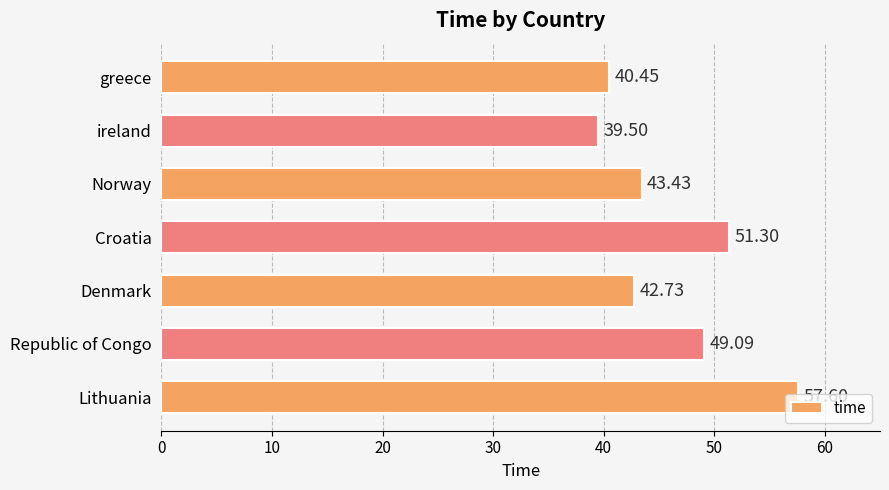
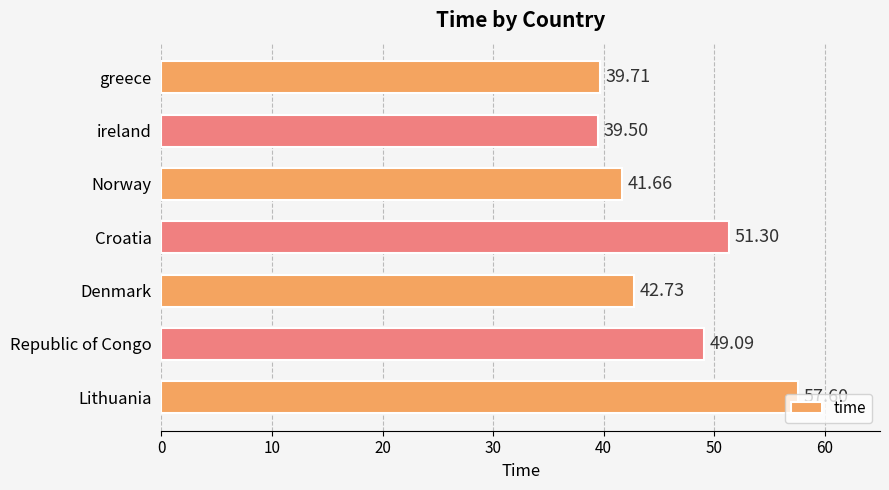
  {
-   "greece": 40.45,
+   "greece": 39.71,
    "ireland": 39.50,
-   "Norway": 43.43,
+   "Norway": 41.66,
    "Croatia": 51.30,
    "Denmark": 42.73,
    "Republic of Congo": 49.09
  }
